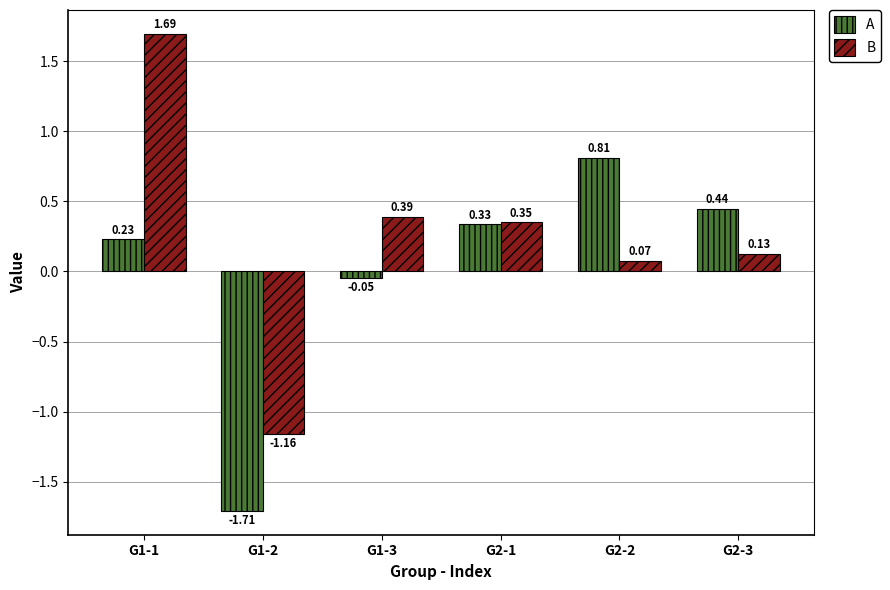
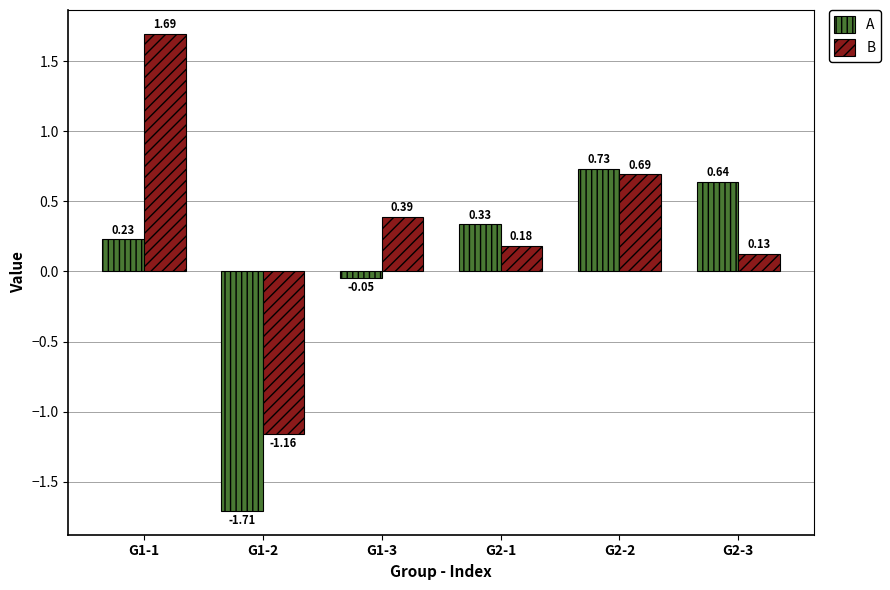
  {
    "A": {
      "G1-1": 0.23,
      "G1-2": -1.71,
      "G1-3": -0.05,
      "G2-1": 0.33,
-     "G2-2": 0.81,
-     "G2-3": 0.44
+     "G2-2": 0.73,
+     "G2-3": 0.64
    },
    "B": {
      "G1-1": 1.69,
      "G1-2": -1.16,
      "G1-3": 0.39,
-     "G2-1": 0.35,
-     "G2-2": 0.07,
+     "G2-1": 0.18,
+     "G2-2": 0.69,
      "G2-3": 0.13
    }
  }
